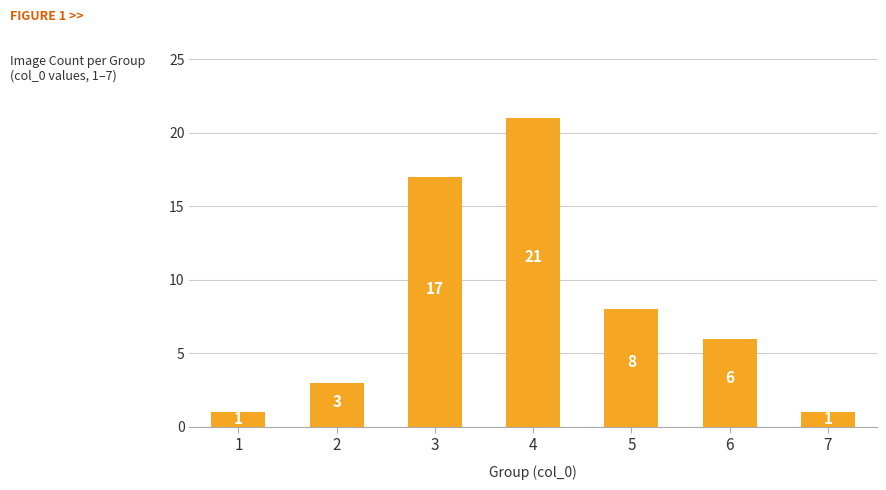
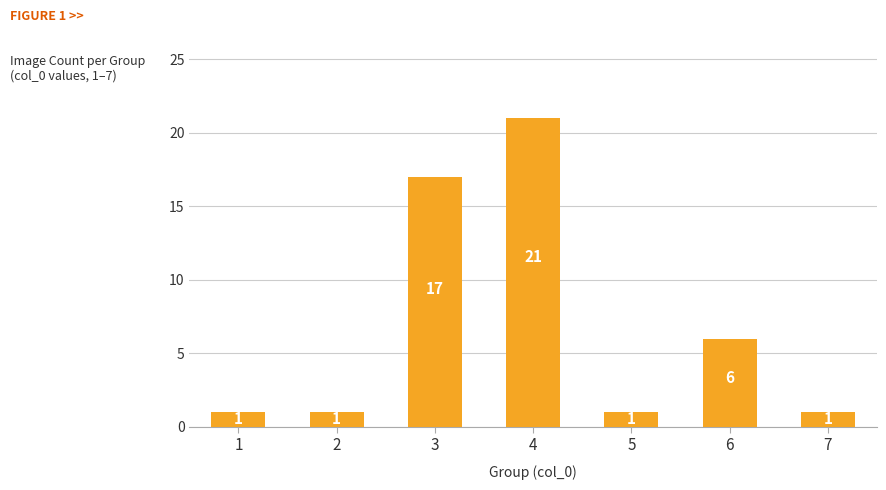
  {
    "1": 1,
-   "2": 3,
+   "2": 1,
    "3": 17,
    "4": 21,
-   "5": 8,
+   "5": 1,
    "6": 6,
    "7": 1
  }
